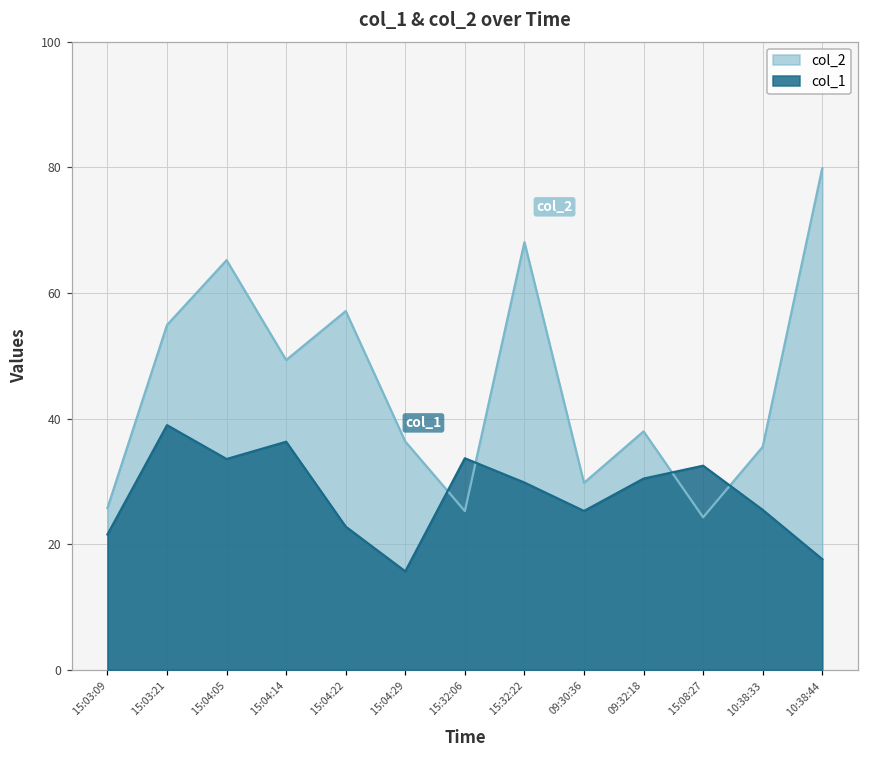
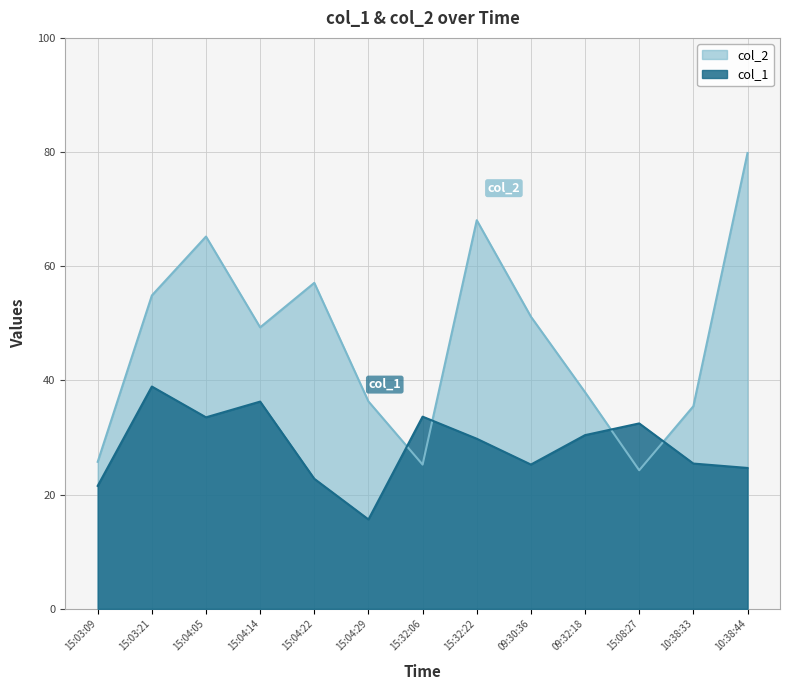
  {
    "col_2": {
      "15:03:09": 26,
      "15:03:21": 55,
      "15:04:05": 65,
      "15:04:14": 49,
      "15:04:22": 57,
      "15:32:06": 25,
      "15:32:22": 68,
-     "09:30:36": 30,
+     "09:30:36": 51,
      "09:32:18": 38,
      "15:08:27": 24,
      "10:38:33": 35,
      "10:38:44": 80
    },
    "col_1": {
      "15:03:09": 22,
      "15:03:21": 39,
      "15:04:05": 34,
      "15:04:14": 36,
      "15:04:22": 23,
      "15:04:29": 16,
      "15:32:06": 34,
      "15:32:22": 30,
      "09:30:36": 25,
      "09:32:18": 30,
      "15:08:27": 32,
      "10:38:33": 25,
-     "10:38:44": 18
+     "10:38:44": 25
    }
  }
